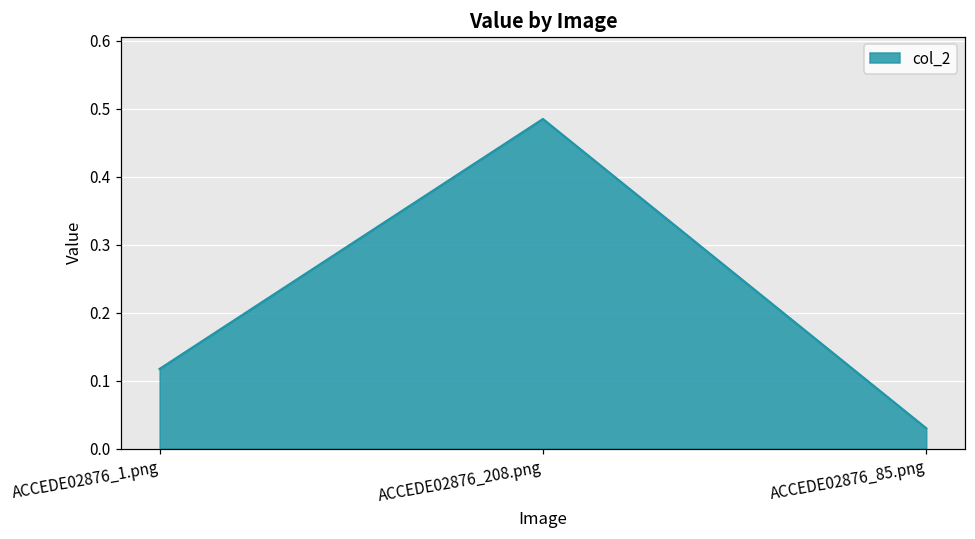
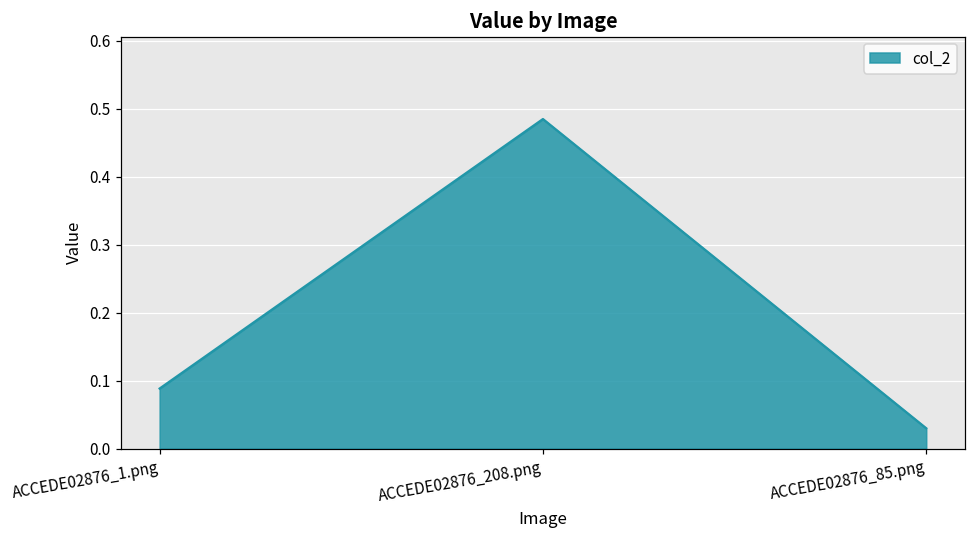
  {
-   "ACCEDE02876_1.png": 0.12,
+   "ACCEDE02876_1.png": 0.09,
    "ACCEDE02876_208.png": 0.48,
    "ACCEDE02876_85.png": 0.03
  }
